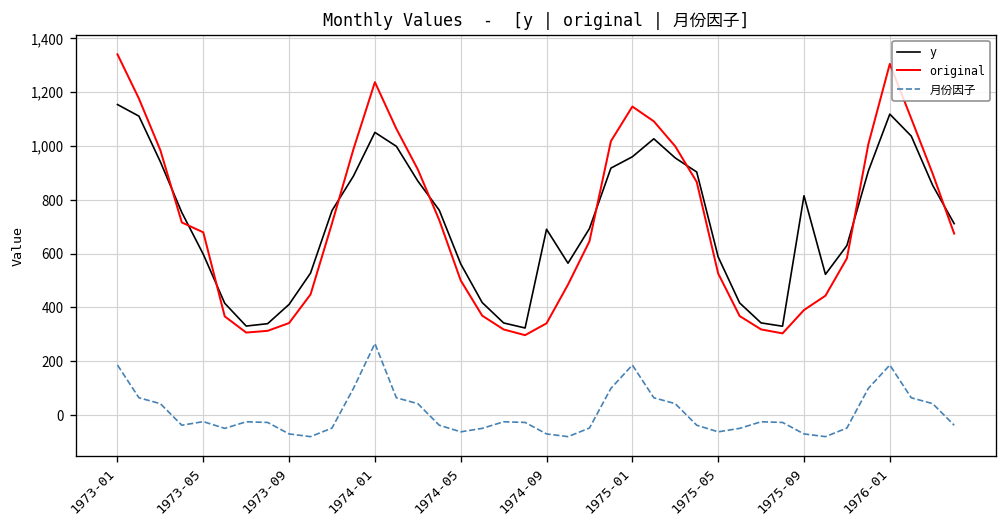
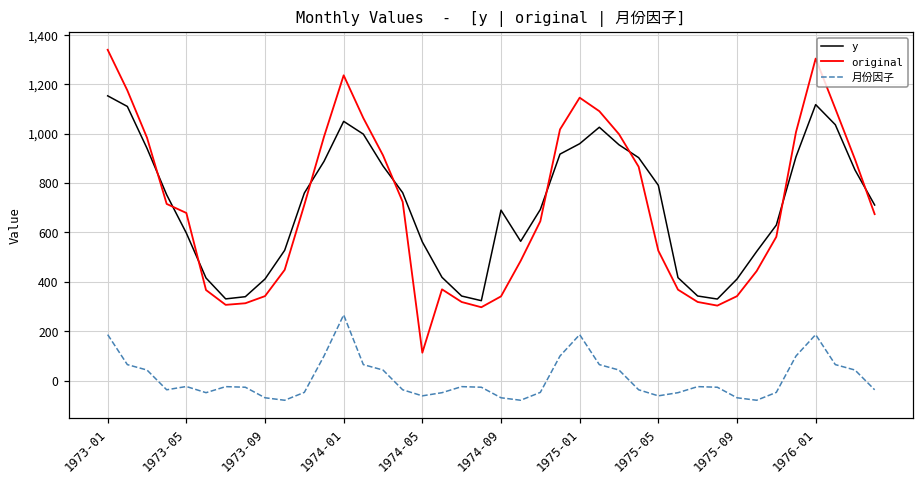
  {
    "y": {
      "1973-01": "1,150",
      "1973-05": "600",
      "1973-09": "410",
      "1974-01": "1,050",
      "1974-05": "560",
      "1974-09": "690",
      "1975-01": "960",
-     "1975-05": "590",
-     "1975-09": "810",
+     "1975-05": "790",
+     "1975-09": "410",
      "1976-01": "1,120"
    },
    "original": {
      "1973-01": "1,340",
      "1973-05": "680",
      "1973-09": "340",
      "1974-01": "1,240",
-     "1974-05": "500",
+     "1974-05": "110",
      "1974-09": "340",
      "1975-01": "1,150",
      "1975-05": "530",
-     "1975-09": "390",
+     "1975-09": "340",
      "1976-01": "1,300"
    },
    "月份因子": {
      "1973-01": "190",
      "1973-05": "-20",
      "1973-09": "-70",
      "1974-01": "270",
      "1974-05": "-60",
      "1974-09": "-70",
      "1975-01": "190",
      "1975-05": "-60",
      "1975-09": "-70",
      "1976-01": "190"
    }
  }
